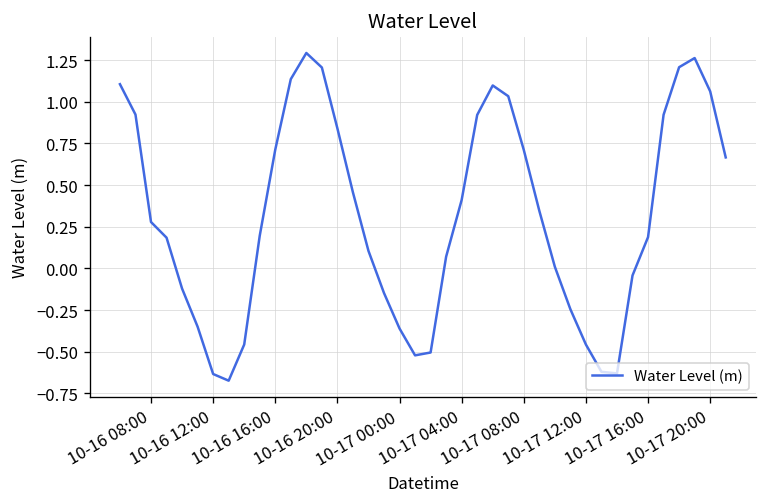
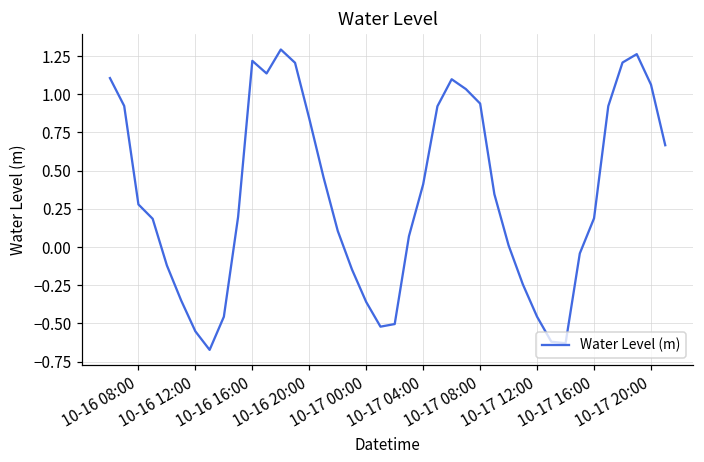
  {
    "10-16 08:00": 0.28,
-   "10-16 12:00": -0.63,
-   "10-16 16:00": 0.71,
+   "10-16 12:00": -0.55,
+   "10-16 16:00": 1.22,
    "10-16 20:00": 0.84,
    "10-17 00:00": -0.36,
    "10-17 04:00": 0.41,
-   "10-17 08:00": 0.71,
+   "10-17 08:00": 0.94,
    "10-17 12:00": -0.46,
    "10-17 16:00": 0.19,
    "10-17 20:00": 1.06
  }
